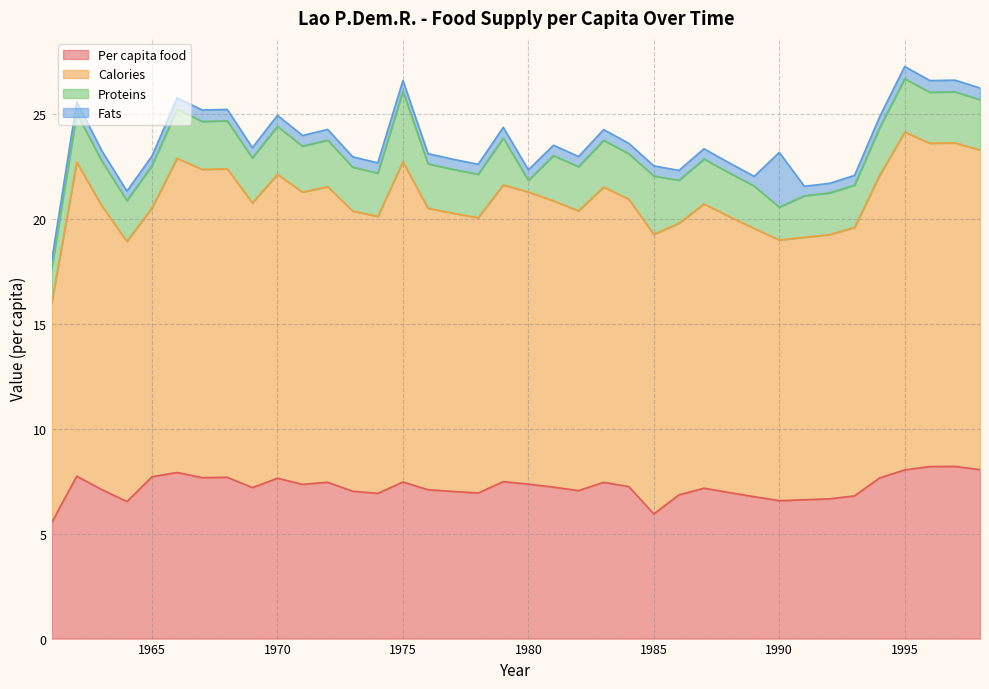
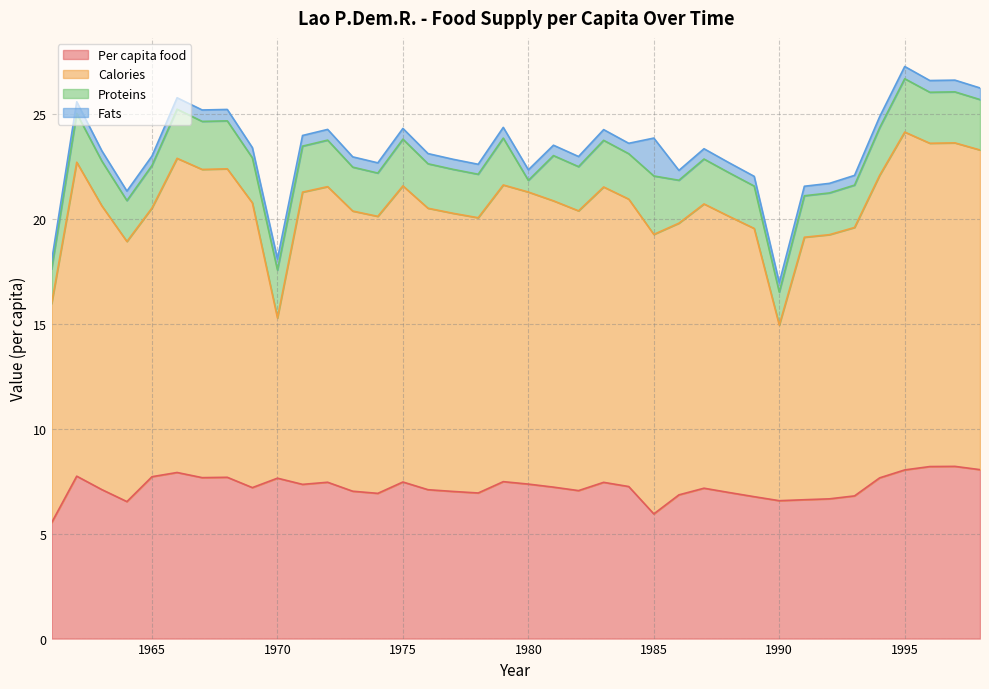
  {
    "Per capita food": {
      "1965": 7.7,
      "1970": 7.6,
      "1975": 7.5,
      "1980": 7.4,
      "1985": 5.9,
      "1990": 6.6,
      "1995": 8.0
    },
    "Calories": {
      "1965": 12.8,
-     "1970": 14.5,
-     "1975": 15.3,
+     "1970": 7.6,
+     "1975": 14.1,
      "1980": 13.9,
      "1985": 13.3,
-     "1990": 12.4,
+     "1990": 8.4,
      "1995": 16.1
    },
    "Proteins": {
      "1965": 2.0,
      "1970": 2.3,
-     "1975": 3.4,
+     "1975": 2.2,
      "1980": 0.6,
      "1985": 2.8,
      "1990": 1.6,
      "1995": 2.5
    },
    "Fats": {
      "1965": 0.5,
      "1970": 0.5,
      "1975": 0.5,
      "1980": 0.5,
-     "1985": 0.5,
-     "1990": 2.6,
+     "1985": 1.8,
+     "1990": 0.5,
      "1995": 0.6
    }
  }
